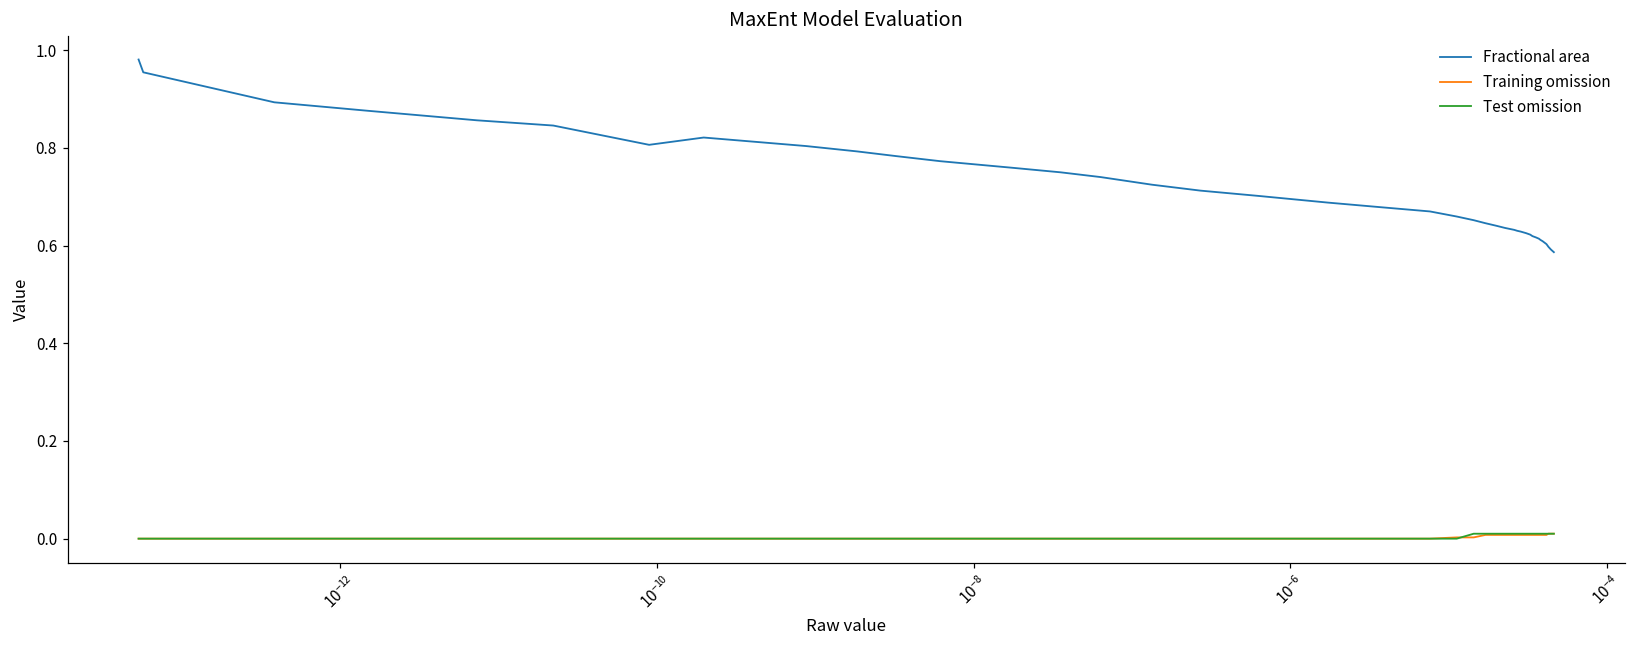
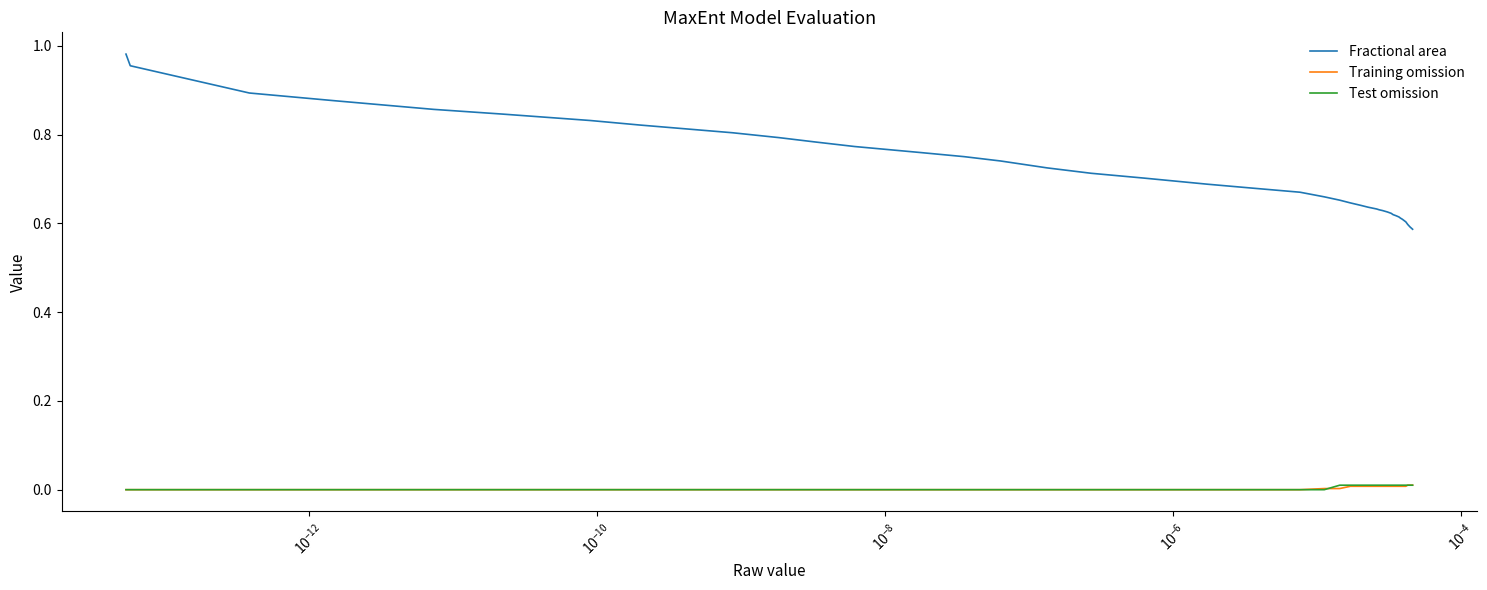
  {
    "Fractional area": {
-     "10^-10": 0.81
+     "10^-10": 0.83
    }
  }
